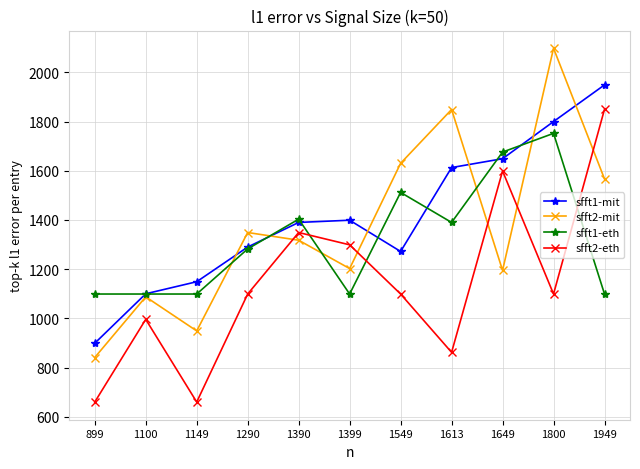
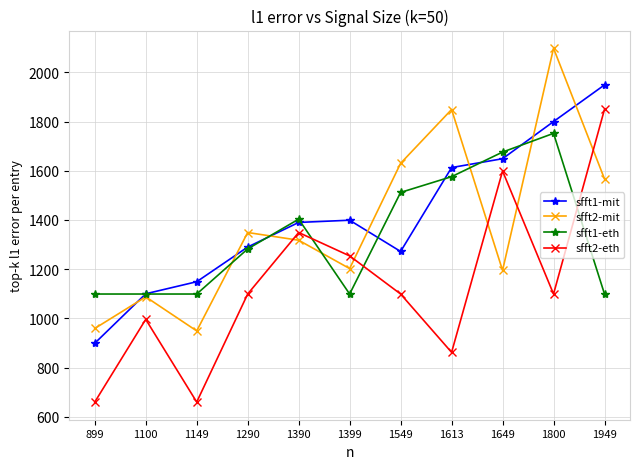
  {
    "sfft1-mit": {
      "899": 900,
      "1149": 1150,
      "1390": 1390,
      "1399": 1400,
      "1549": 1270,
      "1613": 1610,
      "1649": 1650,
      "1800": 1800,
      "1949": 1950
    },
    "sfft2-mit": {
-     "899": 840,
+     "899": 960,
      "1100": 1090,
      "1149": 950,
      "1290": 1350,
      "1390": 1320,
      "1399": 1200,
      "1549": 1630,
      "1613": 1850,
      "1649": 1200,
      "1800": 2100,
      "1949": 1570
    },
    "sfft1-eth": {
      "899": 1100,
      "1149": 1100,
      "1390": 1400,
      "1399": 1100,
      "1549": 1510,
-     "1613": 1390,
+     "1613": 1580,
      "1649": 1680,
      "1800": 1750,
      "1949": 1100
    },
    "sfft2-eth": {
      "899": 660,
      "1100": 1000,
      "1149": 660,
      "1290": 1100,
      "1390": 1350,
-     "1399": 1300,
+     "1399": 1250,
      "1549": 1100,
      "1613": 860,
      "1649": 1600,
      "1800": 1100,
      "1949": 1850
    }
  }
